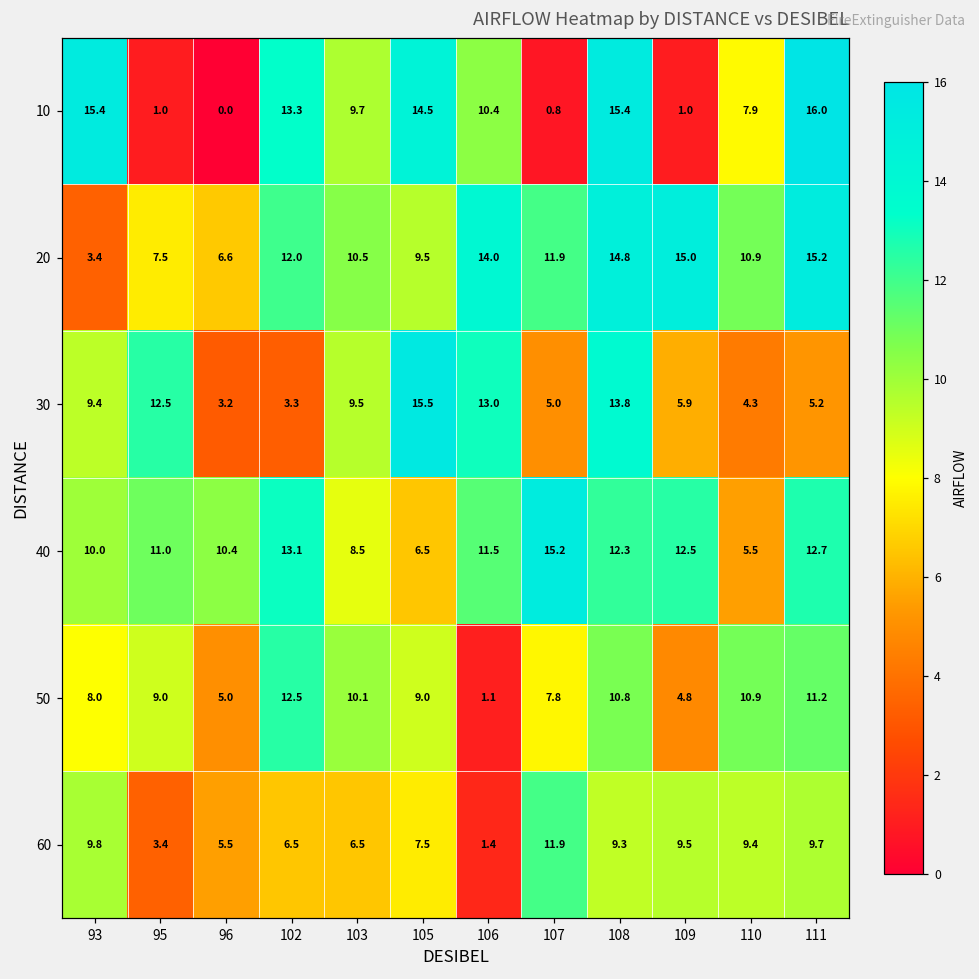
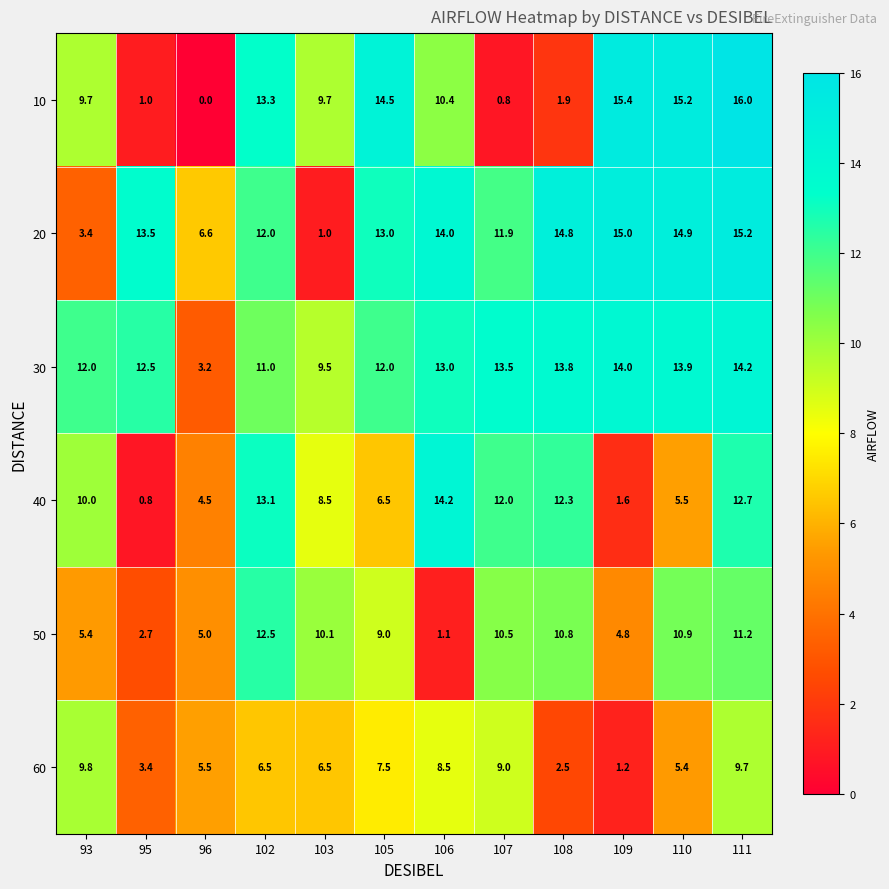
  {
    "10": {
-     "93": 15.4,
+     "93": 9.7,
      "95": 1.0,
      "96": 0.0,
      "102": 13.3,
      "103": 9.7,
      "105": 14.5,
      "106": 10.4,
      "107": 0.8,
-     "108": 15.4,
-     "109": 1.0,
-     "110": 7.9,
+     "108": 1.9,
+     "109": 15.4,
+     "110": 15.2,
      "111": 16.0
    },
    "20": {
      "93": 3.4,
-     "95": 7.5,
+     "95": 13.5,
      "96": 6.6,
      "102": 12.0,
-     "103": 10.5,
-     "105": 9.5,
+     "103": 1.0,
+     "105": 13.0,
      "106": 14.0,
      "107": 11.9,
      "108": 14.8,
      "109": 15.0,
-     "110": 10.9,
+     "110": 14.9,
      "111": 15.2
    },
    "30": {
-     "93": 9.4,
+     "93": 12.0,
      "95": 12.5,
      "96": 3.2,
-     "102": 3.3,
+     "102": 11.0,
      "103": 9.5,
-     "105": 15.5,
+     "105": 12.0,
      "106": 13.0,
-     "107": 5.0,
+     "107": 13.5,
      "108": 13.8,
-     "109": 5.9,
-     "110": 4.3,
-     "111": 5.2
+     "109": 14.0,
+     "110": 13.9,
+     "111": 14.2
    },
    "40": {
      "93": 10.0,
-     "95": 11.0,
-     "96": 10.4,
+     "95": 0.8,
+     "96": 4.5,
      "102": 13.1,
      "103": 8.5,
      "105": 6.5,
-     "106": 11.5,
-     "107": 15.2,
+     "106": 14.2,
+     "107": 12.0,
      "108": 12.3,
-     "109": 12.5,
+     "109": 1.6,
      "110": 5.5,
      "111": 12.7
    },
    "50": {
-     "93": 8.0,
-     "95": 9.0,
+     "93": 5.4,
+     "95": 2.7,
      "96": 5.0,
      "102": 12.5,
      "103": 10.1,
      "105": 9.0,
      "106": 1.1,
-     "107": 7.8,
+     "107": 10.5,
      "108": 10.8,
      "109": 4.8,
      "110": 10.9,
      "111": 11.2
    },
    "60": {
      "93": 9.8,
      "95": 3.4,
      "96": 5.5,
      "102": 6.5,
      "103": 6.5,
      "105": 7.5,
-     "106": 1.4,
-     "107": 11.9,
-     "108": 9.3,
-     "109": 9.5,
-     "110": 9.4,
+     "106": 8.5,
+     "107": 9.0,
+     "108": 2.5,
+     "109": 1.2,
+     "110": 5.4,
      "111": 9.7
    }
  }
